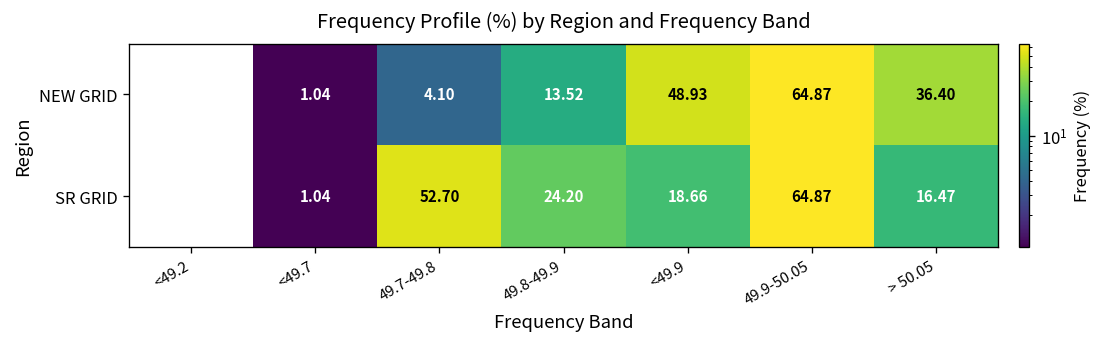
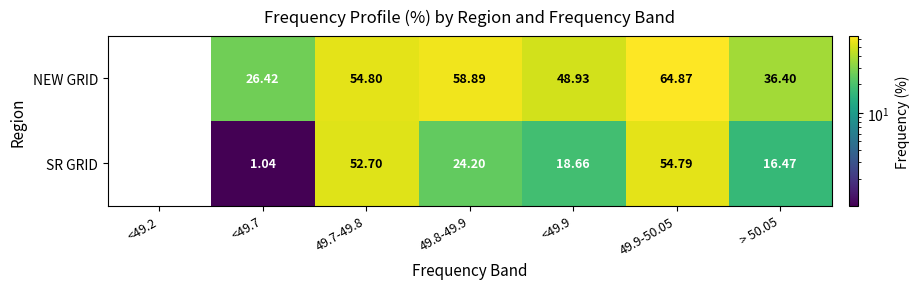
  {
    "NEW GRID": {
-     "<49.7": 1.04,
-     "49.7-49.8": 4.10,
-     "49.8-49.9": 13.52,
+     "<49.7": 26.42,
+     "49.7-49.8": 54.80,
+     "49.8-49.9": 58.89,
      "<49.9": 48.93,
      "49.9-50.05": 64.87,
      "> 50.05": 36.40
    },
    "SR GRID": {
      "<49.7": 1.04,
      "49.7-49.8": 52.70,
      "49.8-49.9": 24.20,
      "<49.9": 18.66,
-     "49.9-50.05": 64.87,
+     "49.9-50.05": 54.79,
      "> 50.05": 16.47
    }
  }
